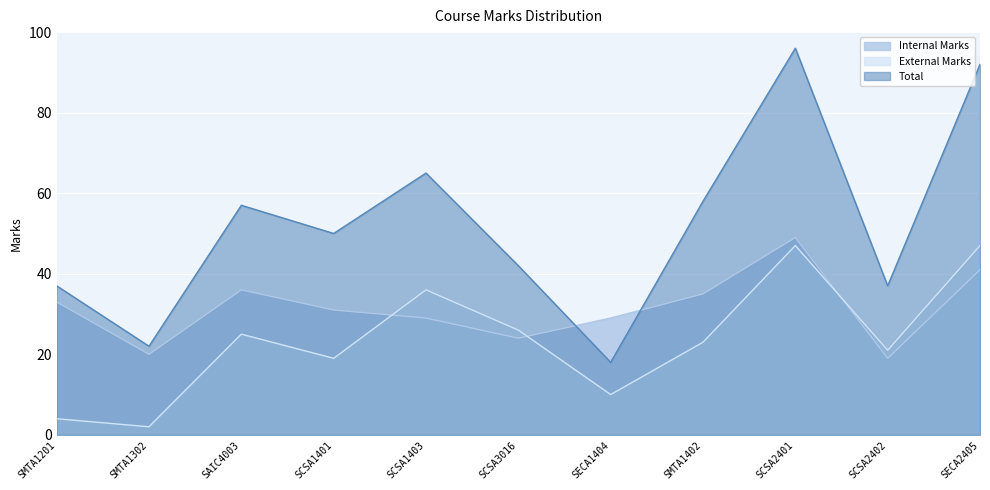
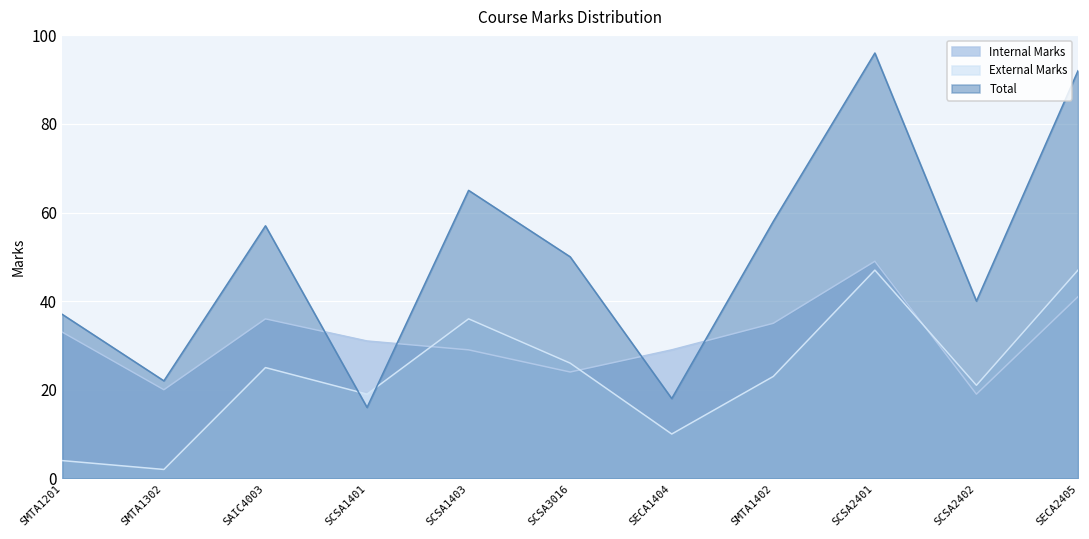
  {
    "Total": {
      "SMTA1201": 37,
      "SMTA1302": 22,
      "SAIC4003": 57,
-     "SCSA1401": 50,
+     "SCSA1401": 16,
      "SCSA1403": 65,
-     "SCSA3016": 42,
+     "SCSA3016": 50,
      "SECA1404": 18,
      "SMTA1402": 58,
      "SCSA2401": 96,
-     "SCSA2402": 37,
+     "SCSA2402": 40,
      "SECA2405": 92
    }
  }
